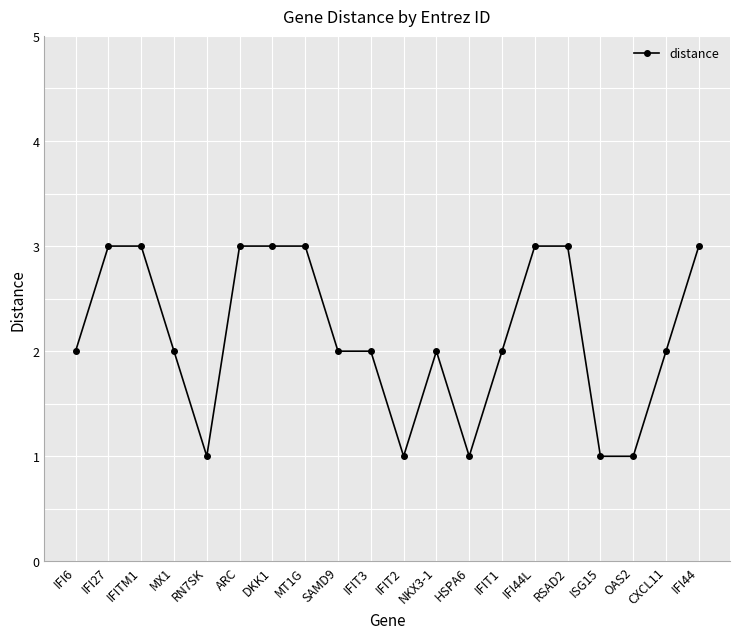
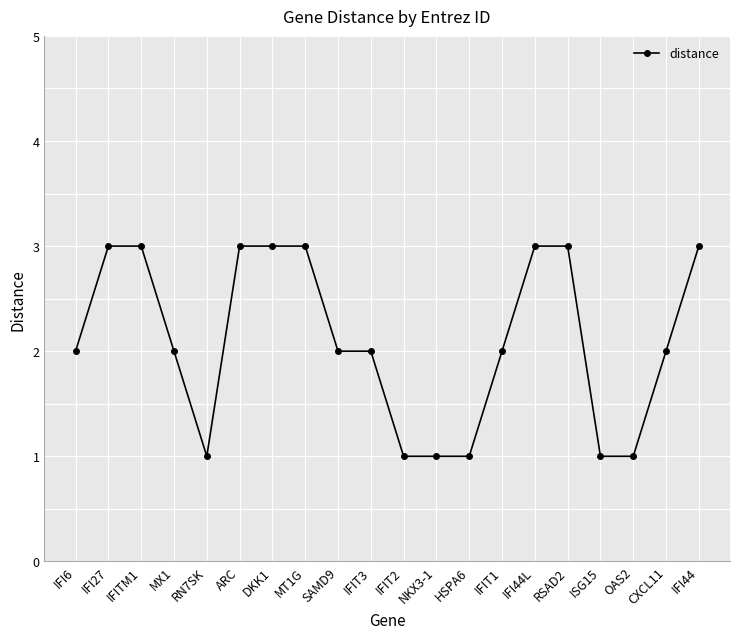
  {
    "IFI6": 2,
    "IFI27": 3,
    "IFITM1": 3,
    "MX1": 2,
    "RN7SK": 1,
    "ARC": 3,
    "DKK1": 3,
    "MT1G": 3,
    "SAMD9": 2,
    "IFIT3": 2,
    "IFIT2": 1,
-   "NKX3-1": 2,
+   "NKX3-1": 1,
    "HSPA6": 1,
    "IFIT1": 2,
    "IFI44L": 3,
    "RSAD2": 3,
    "ISG15": 1,
    "OAS2": 1,
    "CXCL11": 2,
    "IFI44": 3
  }
